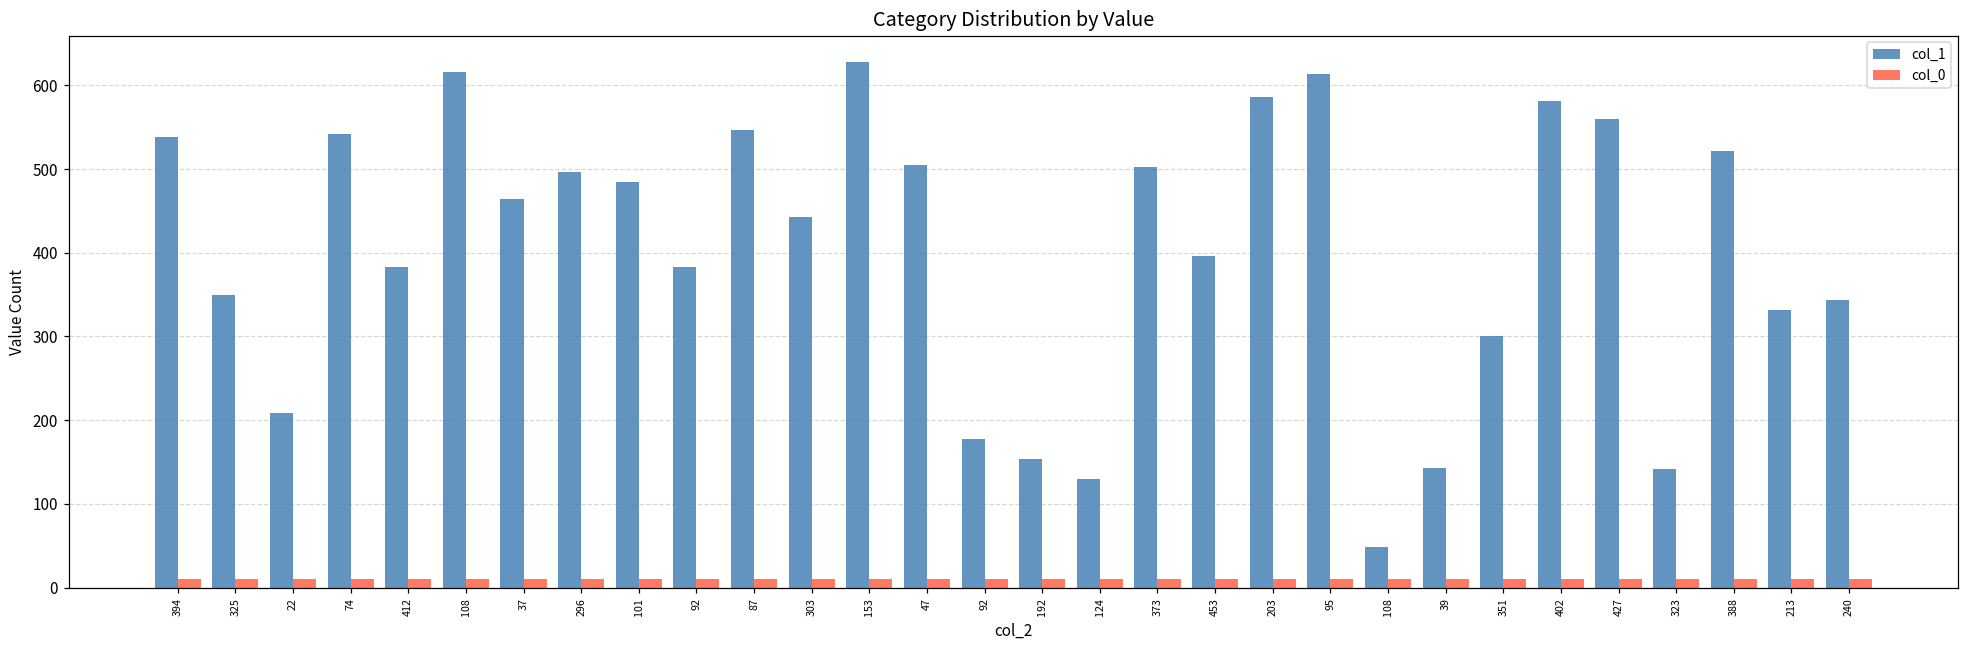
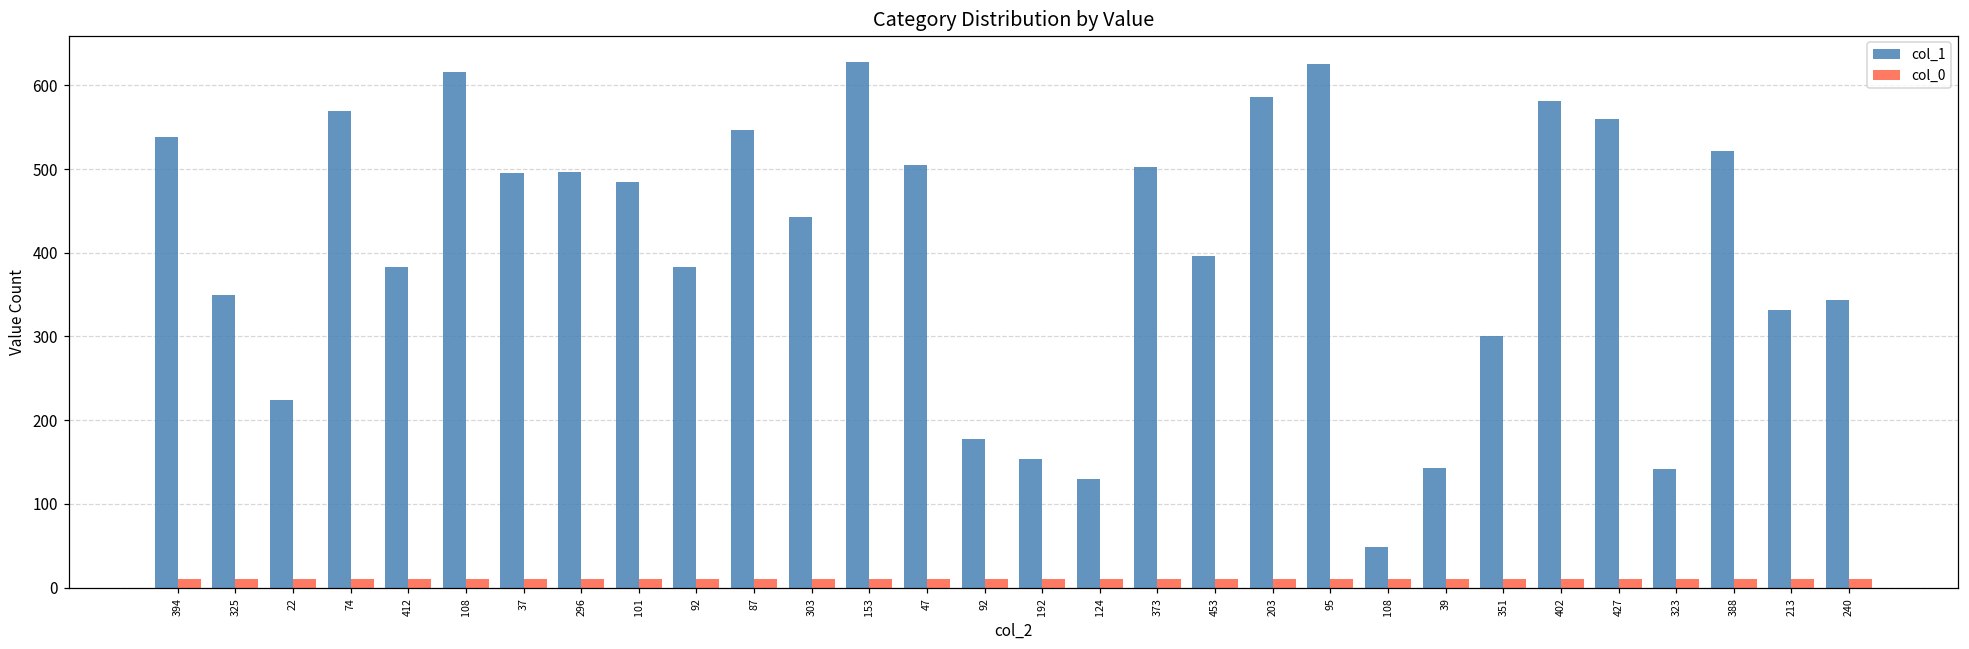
  {
    "col_1": {
      "394": 540,
      "325": 350,
-     "22": 210,
-     "74": 540,
+     "22": 220,
+     "74": 570,
      "412": 380,
-     "37": 460,
+     "37": 500,
      "296": 500,
      "101": 480,
      "87": 550,
      "303": 440,
      "153": 630,
      "47": 510,
      "192": 150,
      "124": 130,
      "373": 500,
      "453": 400,
      "203": 590,
-     "95": 610,
+     "95": 630,
      "39": 140,
      "351": 300,
      "402": 580,
      "427": 560,
      "323": 140,
      "388": 520,
      "213": 330,
      "240": 340
    },
    "col_0": {
      "394": 10,
      "325": 10,
      "22": 10,
      "74": 10,
      "412": 10,
      "37": 10,
      "296": 10,
      "101": 10,
      "87": 10,
      "303": 10,
      "153": 10,
      "47": 10,
      "192": 10,
      "124": 10,
      "373": 10,
      "453": 10,
      "203": 10,
      "95": 10,
      "39": 10,
      "351": 10,
      "402": 10,
      "427": 10,
      "323": 10,
      "388": 10,
      "213": 10,
      "240": 10
    }
  }
